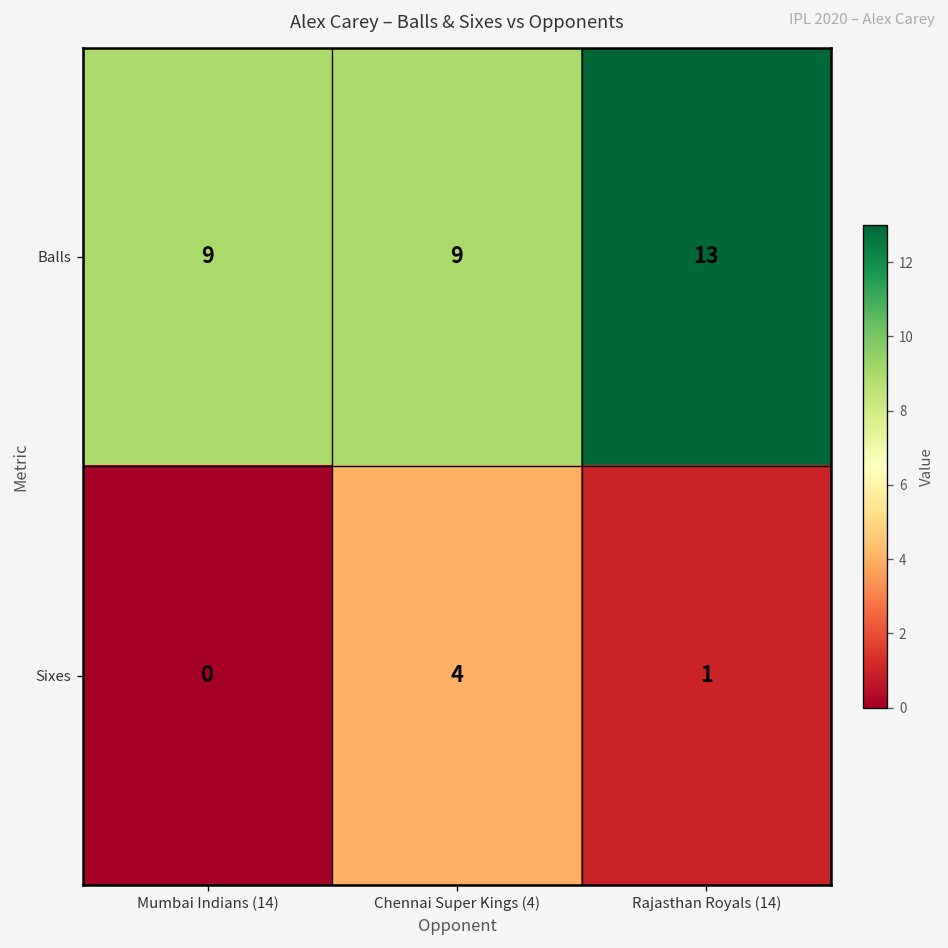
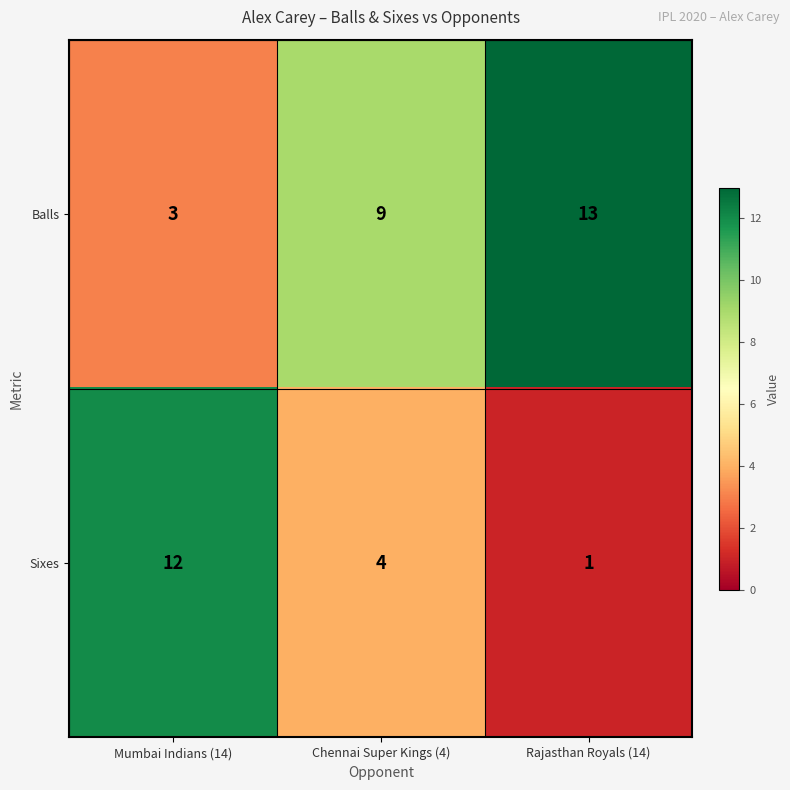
  {
    "Balls": {
-     "Mumbai Indians (14)": 9,
+     "Mumbai Indians (14)": 3,
      "Chennai Super Kings (4)": 9,
      "Rajasthan Royals (14)": 13
    },
    "Sixes": {
-     "Mumbai Indians (14)": 0,
+     "Mumbai Indians (14)": 12,
      "Chennai Super Kings (4)": 4,
      "Rajasthan Royals (14)": 1
    }
  }
